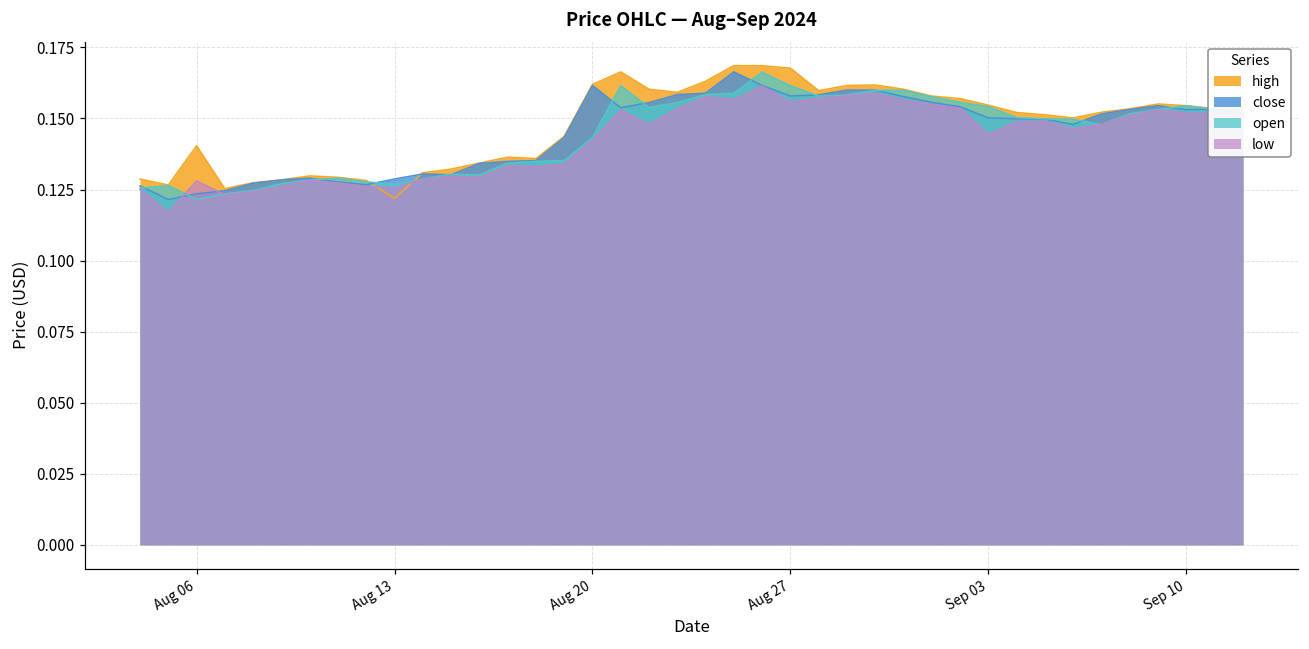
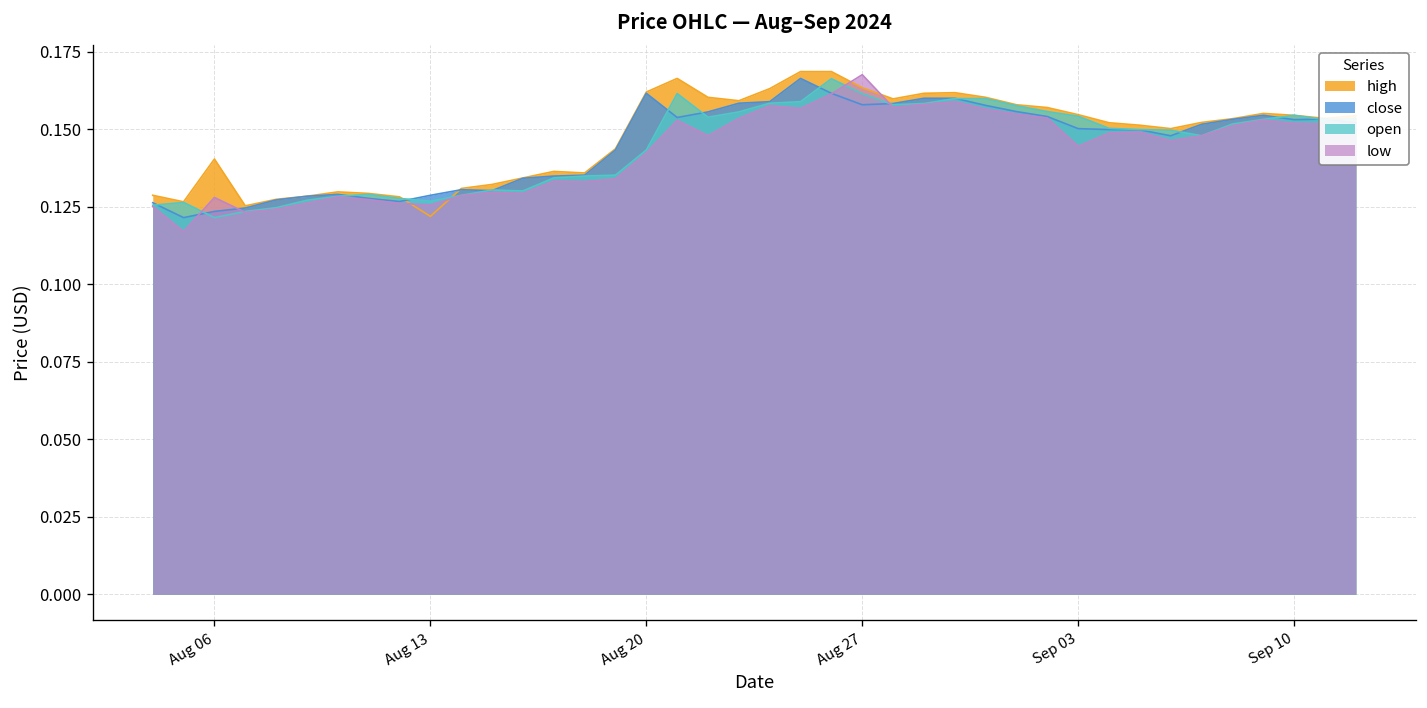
  {
    "high": {
      "Aug 06": 0.140,
      "Aug 13": 0.122,
-     "Aug 27": 0.168
+     "Aug 27": 0.163
    },
    "low": {
      "Aug 06": 0.128,
      "Aug 13": 0.126,
-     "Aug 27": 0.156,
+     "Aug 27": 0.168,
      "Sep 03": 0.145,
      "Sep 10": 0.152
    }
  }
